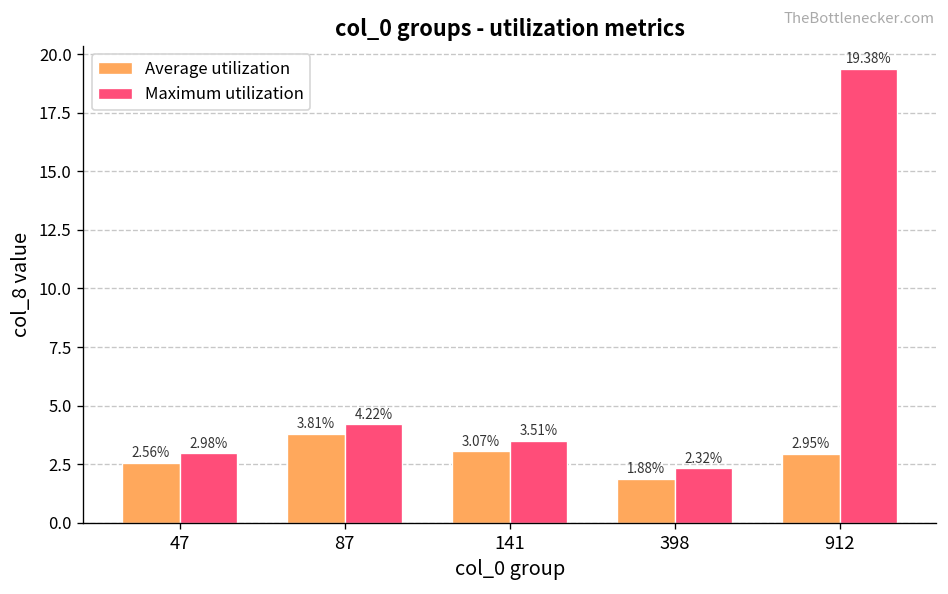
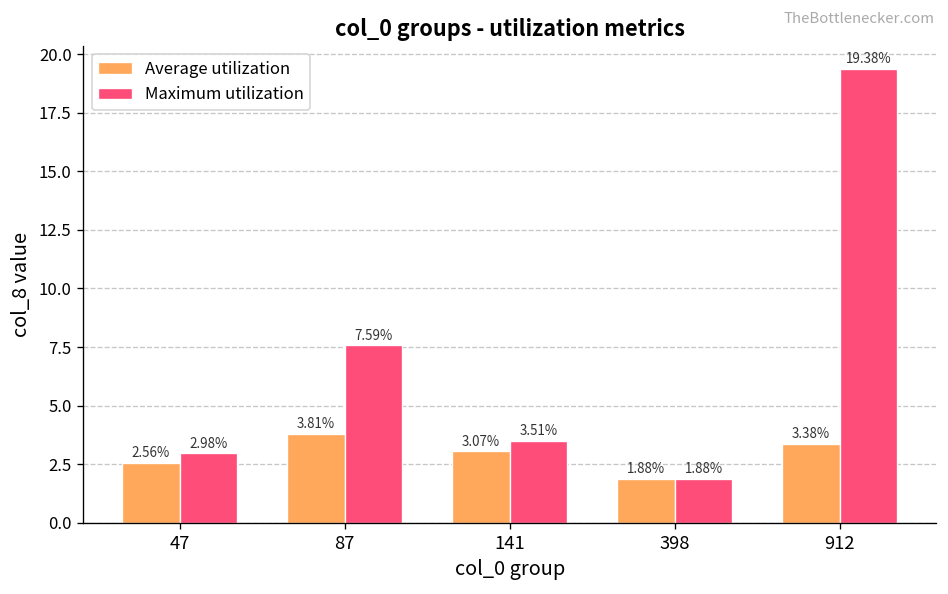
  {
    "Average utilization": {
      "47": "2.56%",
      "87": "3.81%",
      "141": "3.07%",
      "398": "1.88%",
-     "912": "2.95%"
+     "912": "3.38%"
    },
    "Maximum utilization": {
      "47": "2.98%",
-     "87": "4.22%",
+     "87": "7.59%",
      "141": "3.51%",
-     "398": "2.32%",
+     "398": "1.88%",
      "912": "19.38%"
    }
  }
